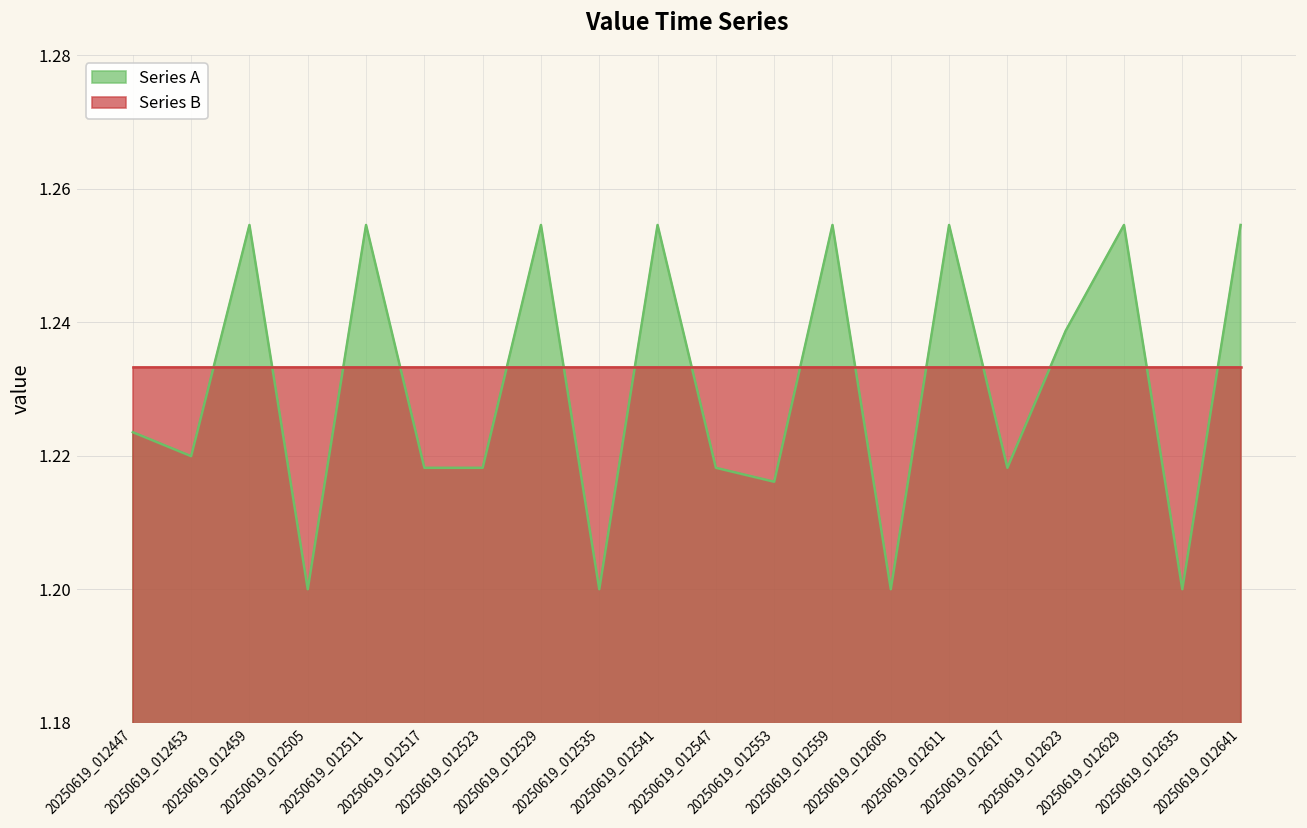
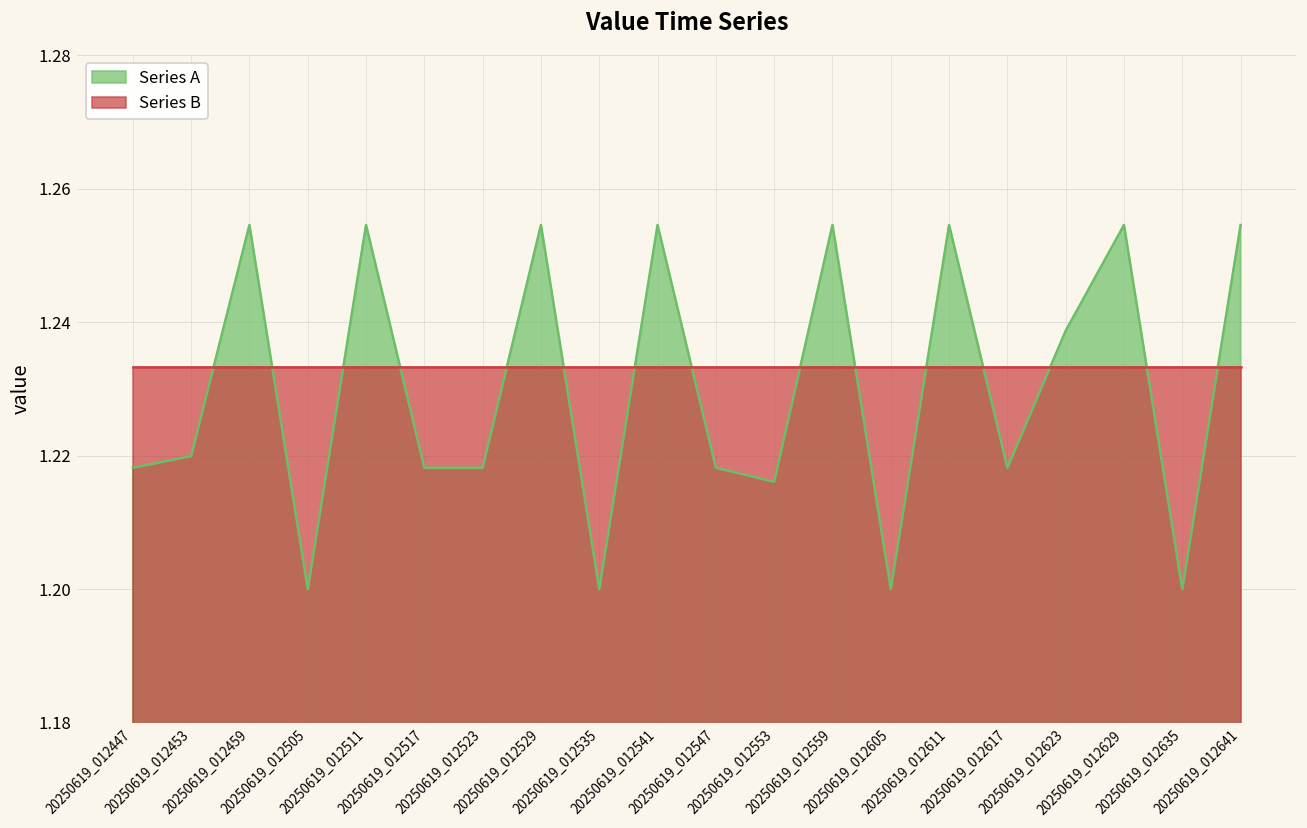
  {
    "Series A": {
-     "20250619_012447": 1.224,
+     "20250619_012447": 1.218,
      "20250619_012453": 1.220,
      "20250619_012459": 1.255,
      "20250619_012505": 1.200,
      "20250619_012511": 1.255,
      "20250619_012517": 1.218,
      "20250619_012523": 1.218,
      "20250619_012529": 1.255,
      "20250619_012535": 1.200,
      "20250619_012541": 1.255,
      "20250619_012547": 1.218,
      "20250619_012553": 1.216,
      "20250619_012559": 1.255,
      "20250619_012605": 1.200,
      "20250619_012611": 1.255,
      "20250619_012617": 1.218,
      "20250619_012623": 1.239,
      "20250619_012629": 1.255,
      "20250619_012635": 1.200,
      "20250619_012641": 1.255
    },
    "Series B": {
      "20250619_012447": 1.233,
      "20250619_012453": 1.233,
      "20250619_012459": 1.233,
      "20250619_012505": 1.233,
      "20250619_012511": 1.233,
      "20250619_012517": 1.233,
      "20250619_012523": 1.233,
      "20250619_012529": 1.233,
      "20250619_012535": 1.233,
      "20250619_012541": 1.233,
      "20250619_012547": 1.233,
      "20250619_012553": 1.233,
      "20250619_012559": 1.233,
      "20250619_012605": 1.233,
      "20250619_012611": 1.233,
      "20250619_012617": 1.233,
      "20250619_012623": 1.233,
      "20250619_012629": 1.233,
      "20250619_012635": 1.233,
      "20250619_012641": 1.233
    }
  }
